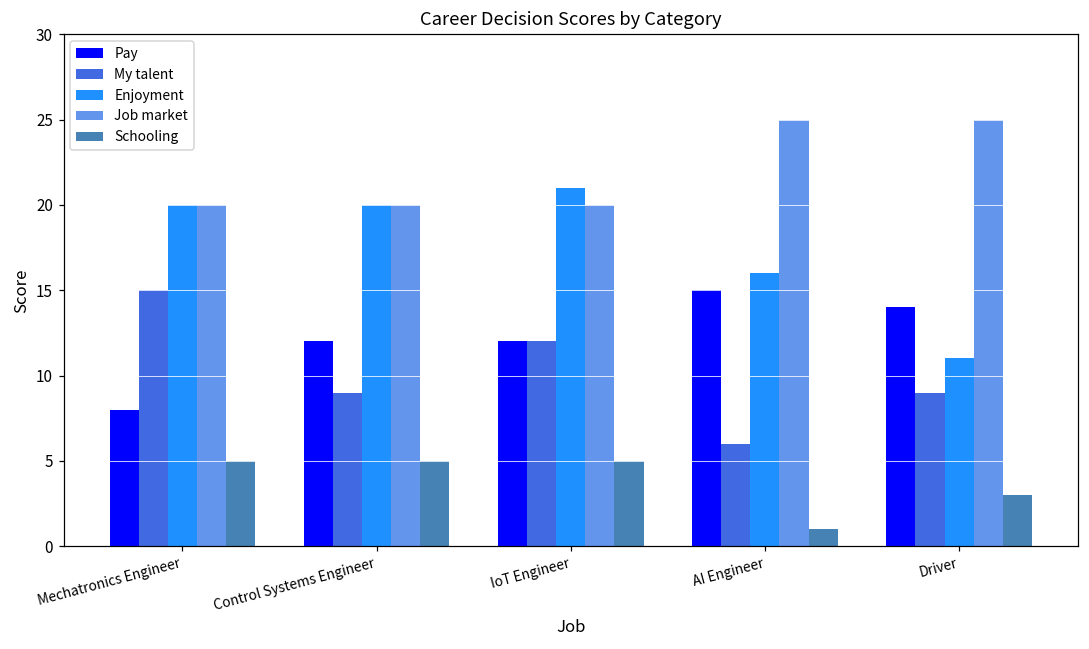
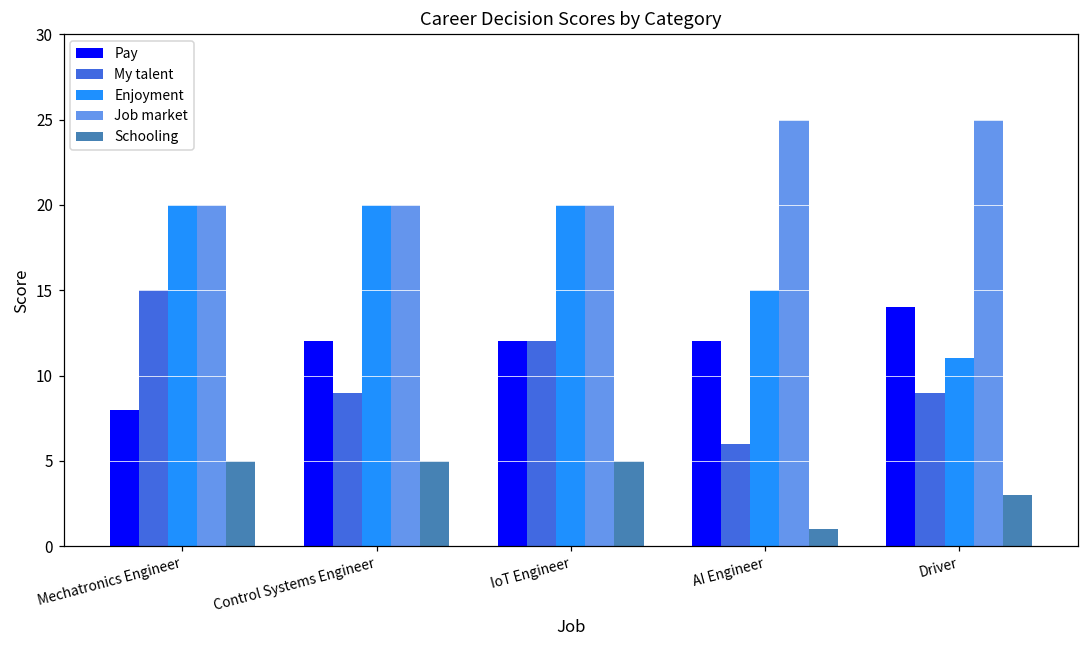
  {
    "Pay": {
      "Mechatronics Engineer": 8,
      "Control Systems Engineer": 12,
      "IoT Engineer": 12,
-     "AI Engineer": 15,
+     "AI Engineer": 12,
      "Driver": 14
    },
    "Enjoyment": {
      "Mechatronics Engineer": 20,
      "Control Systems Engineer": 20,
-     "IoT Engineer": 21,
-     "AI Engineer": 16,
+     "IoT Engineer": 20,
+     "AI Engineer": 15,
      "Driver": 11
    }
  }
